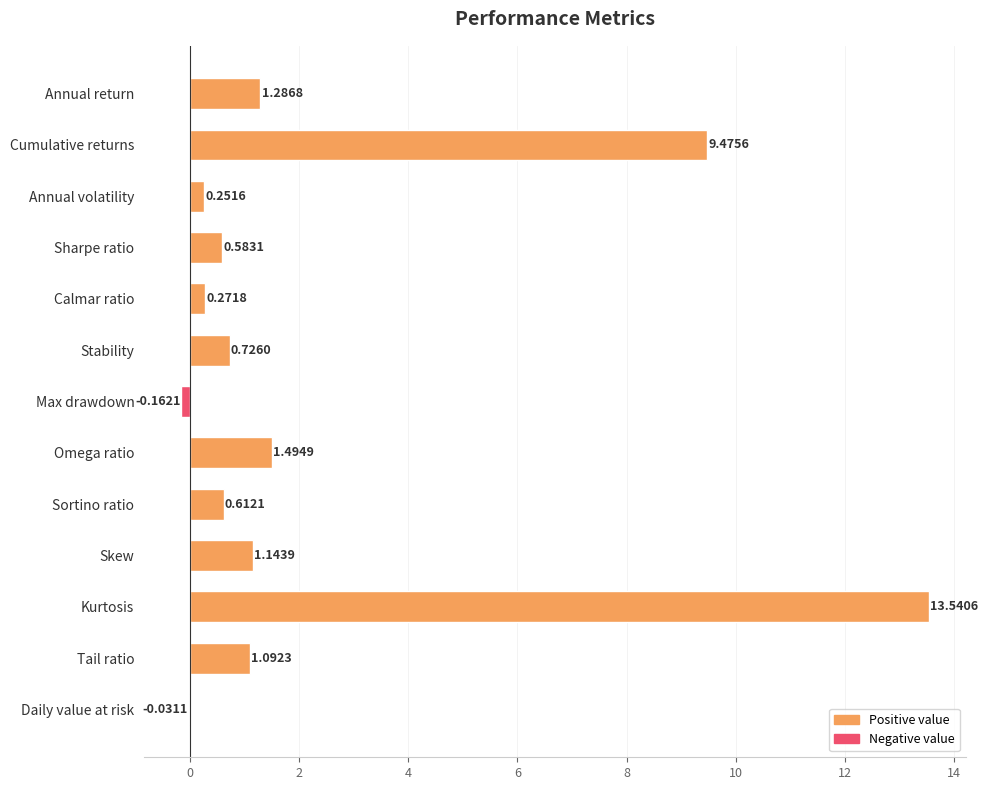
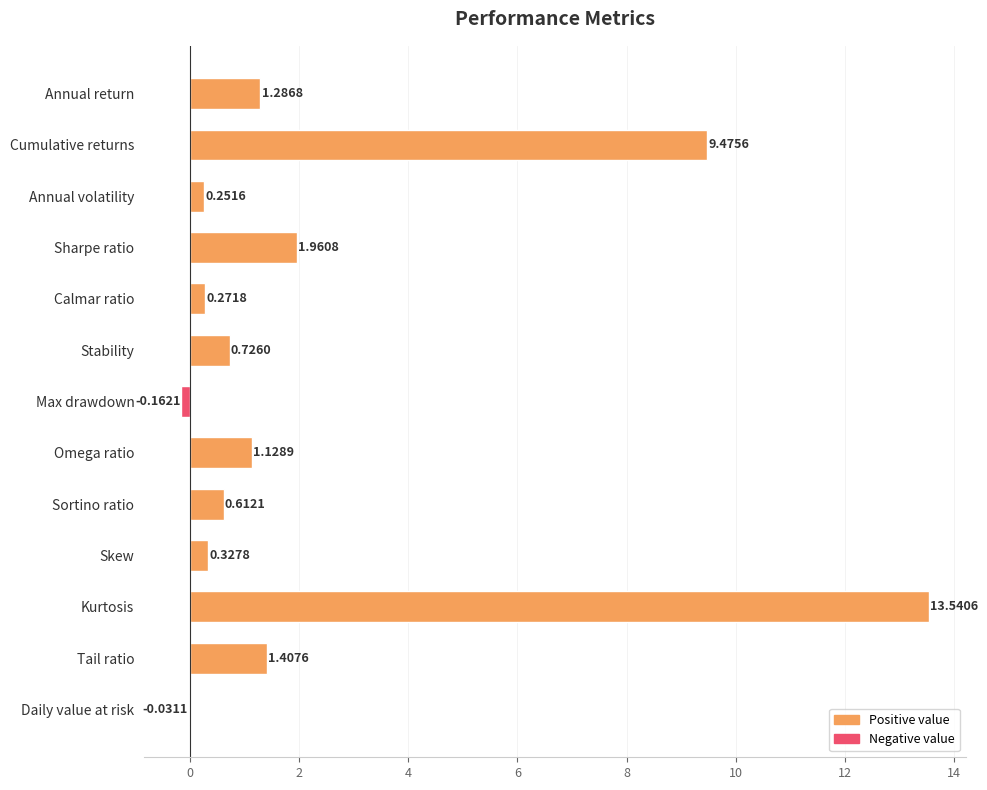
  {
    "Annual return": 1.2868,
    "Cumulative returns": 9.4756,
    "Annual volatility": 0.2516,
-   "Sharpe ratio": 0.5831,
+   "Sharpe ratio": 1.9608,
    "Calmar ratio": 0.2718,
    "Stability": 0.7260,
    "Max drawdown": -0.1621,
-   "Omega ratio": 1.4949,
+   "Omega ratio": 1.1289,
    "Sortino ratio": 0.6121,
-   "Skew": 1.1439,
+   "Skew": 0.3278,
    "Kurtosis": 13.5406,
-   "Tail ratio": 1.0923,
+   "Tail ratio": 1.4076,
    "Daily value at risk": -0.0311
  }
